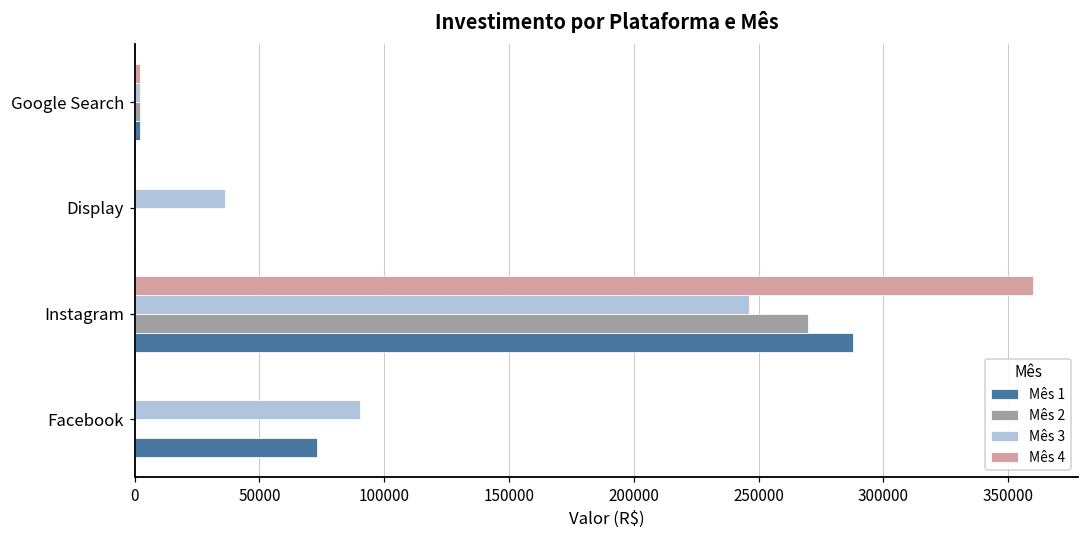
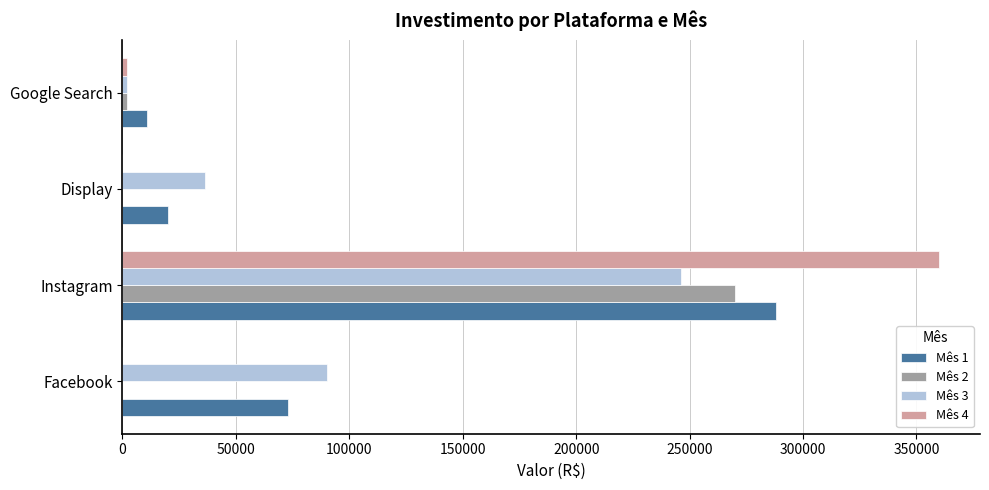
  {
    "Mês 1": {
-     "Google Search": 2000,
-     "Display": 0,
+     "Google Search": 11000,
+     "Display": 20000,
      "Instagram": 288000,
      "Facebook": 73000
    },
    "Mês 3": {
      "Google Search": 2000,
      "Display": 36000,
      "Instagram": 246000,
      "Facebook": 90000
    }
  }
